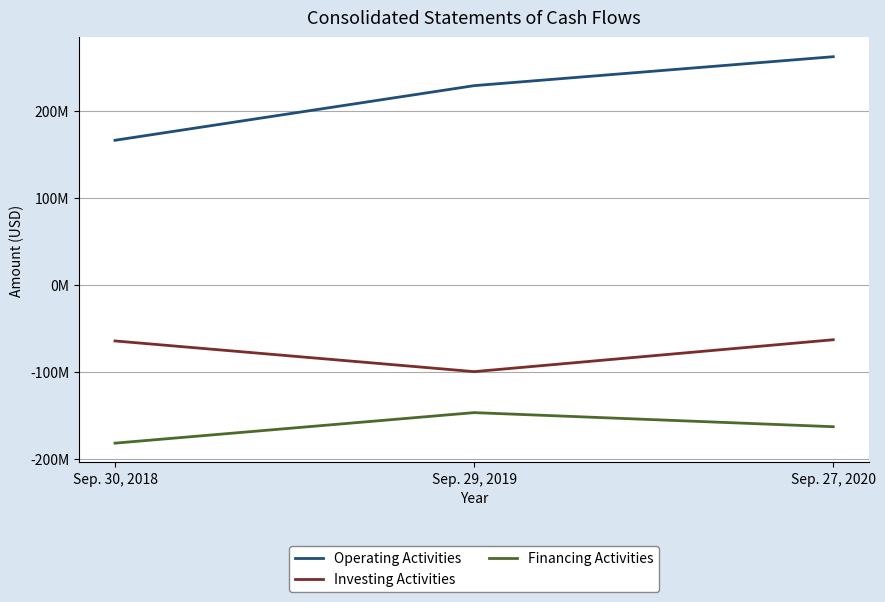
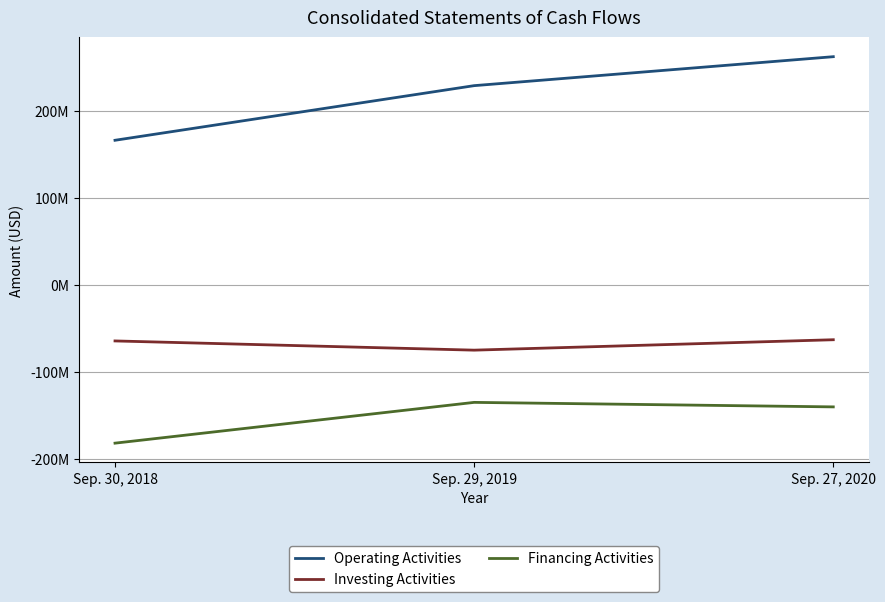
  {
    "Operating Activities": {
      "Sep. 30, 2018": 170000000,
      "Sep. 29, 2019": 230000000,
      "Sep. 27, 2020": 260000000
    },
    "Investing Activities": {
      "Sep. 30, 2018": -60000000,
-     "Sep. 29, 2019": -100000000,
+     "Sep. 29, 2019": -80000000,
      "Sep. 27, 2020": -60000000
    },
    "Financing Activities": {
      "Sep. 30, 2018": -180000000,
-     "Sep. 29, 2019": -150000000,
-     "Sep. 27, 2020": -160000000
+     "Sep. 29, 2019": -140000000,
+     "Sep. 27, 2020": -140000000
    }
  }
